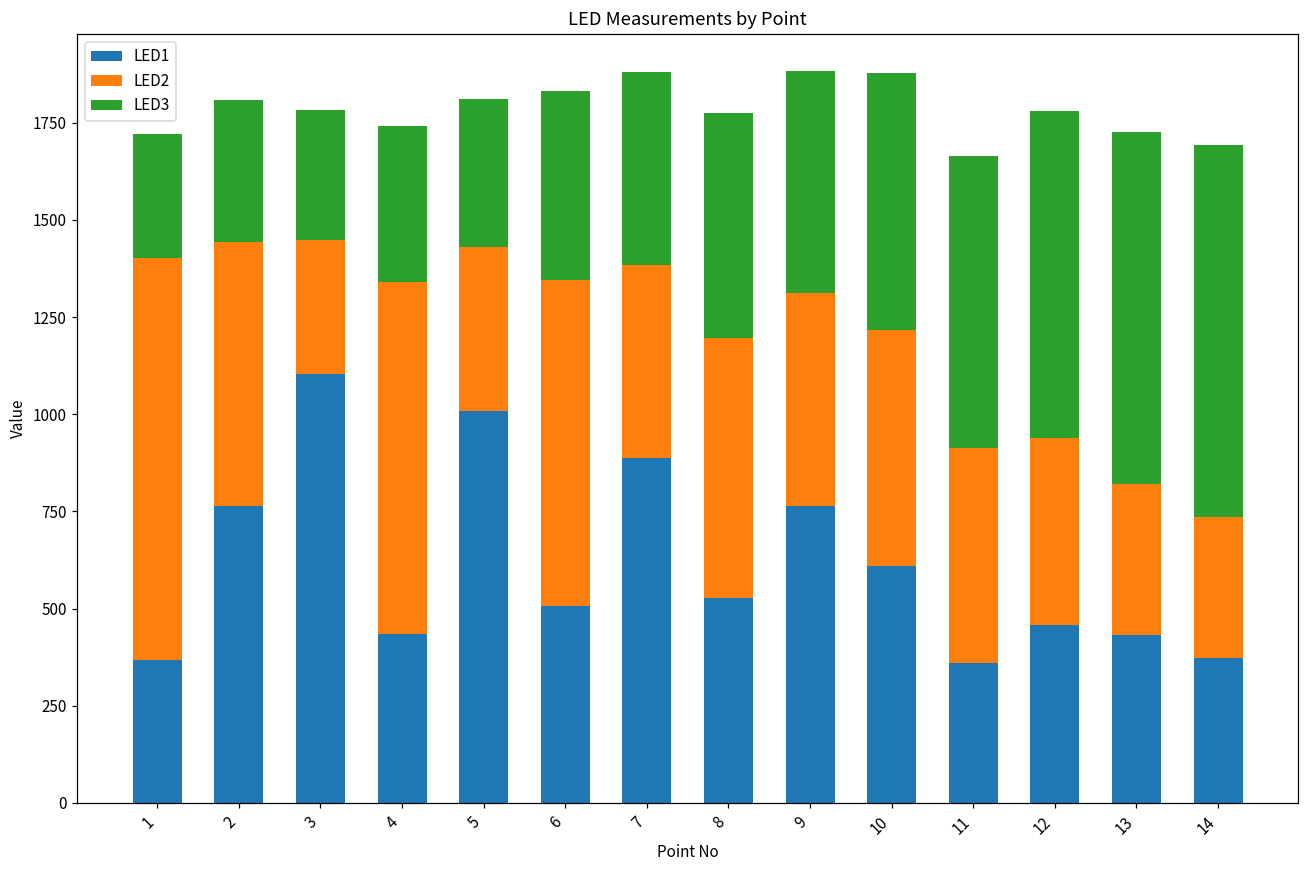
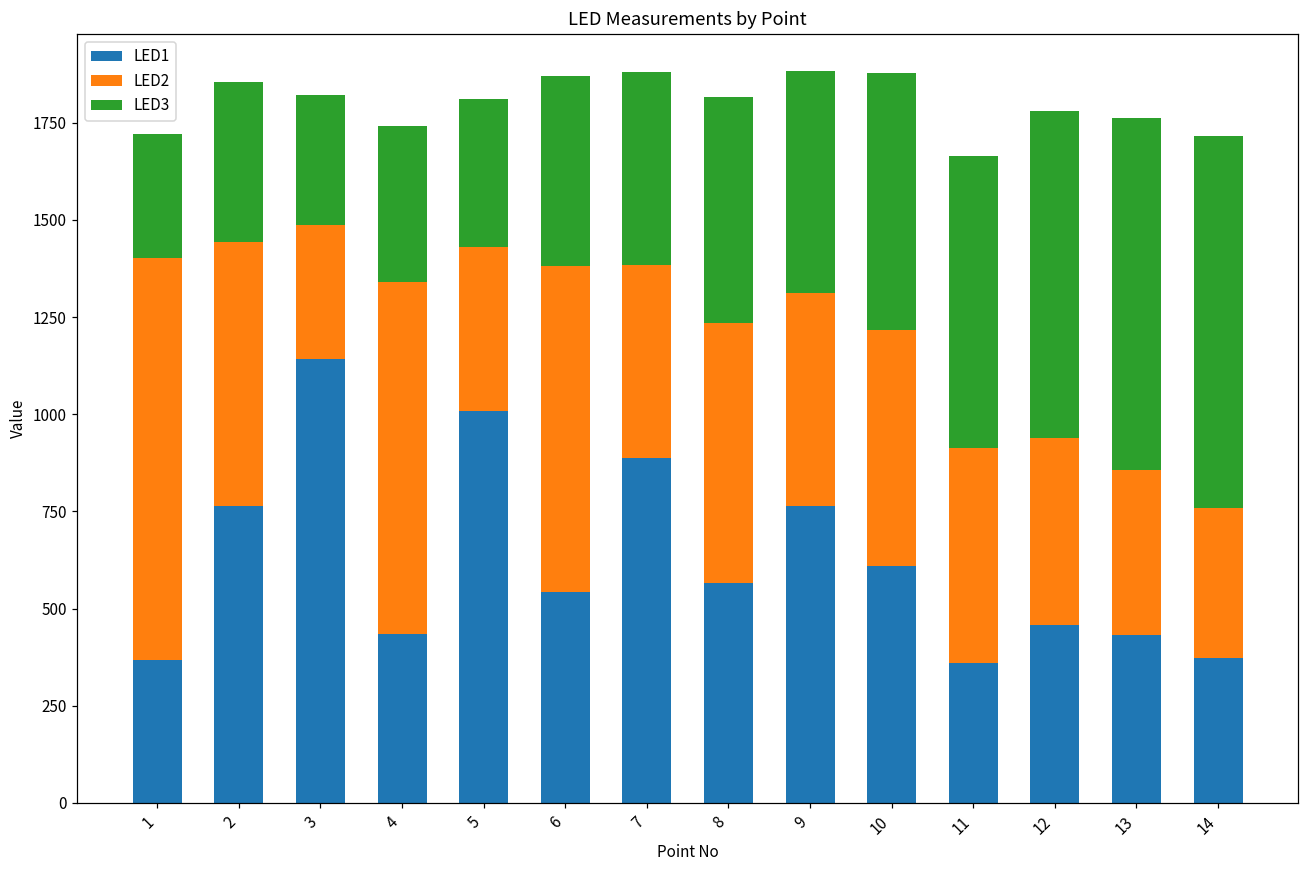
  {
    "LED1": {
      "1": 370,
      "2": 760,
-     "3": 1100,
+     "3": 1140,
      "4": 430,
      "5": 1010,
-     "6": 510,
+     "6": 540,
      "7": 890,
-     "8": 530,
+     "8": 570,
      "9": 760,
      "10": 610,
      "11": 360,
      "12": 460,
      "13": 430,
      "14": 370
    },
    "LED2": {
      "1": 1030,
      "2": 680,
      "3": 350,
      "4": 900,
      "5": 420,
      "6": 840,
      "7": 500,
      "8": 670,
      "9": 550,
      "10": 610,
      "11": 550,
      "12": 480,
-     "13": 390,
-     "14": 360
+     "13": 420,
+     "14": 390
    },
    "LED3": {
      "1": 320,
-     "2": 370,
+     "2": 410,
      "3": 330,
      "4": 400,
      "5": 380,
      "6": 490,
      "7": 500,
      "8": 580,
      "9": 570,
      "10": 660,
      "11": 750,
      "12": 840,
      "13": 910,
      "14": 960
    }
  }
